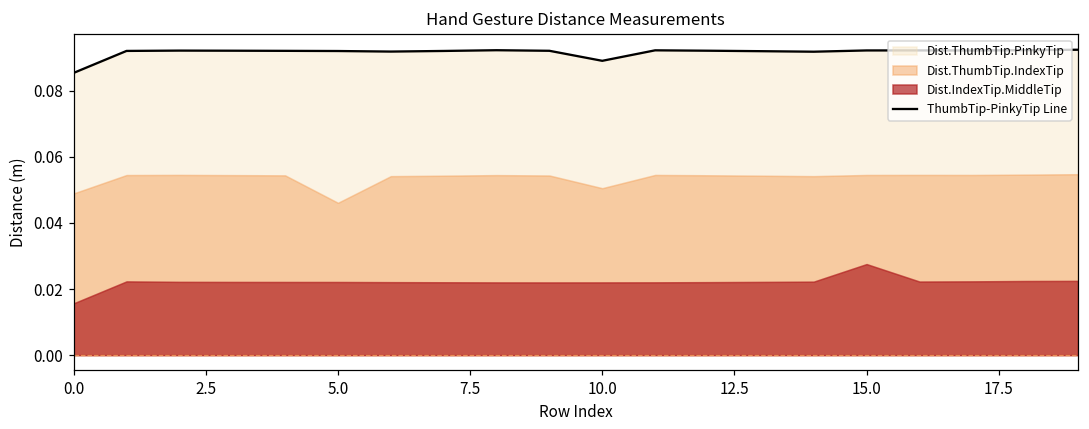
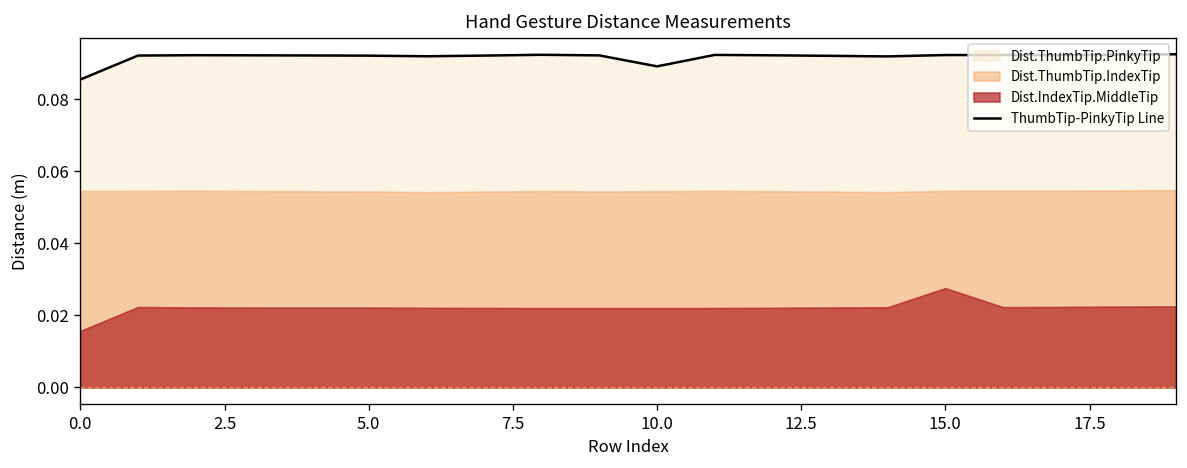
  {
    "Dist.ThumbTip.PinkyTip": {
      "0.0": 0.085,
      "5.0": 0.092,
      "10.0": 0.089,
      "15.0": 0.092
    },
    "Dist.ThumbTip.IndexTip": {
-     "0.0": 0.049,
-     "5.0": 0.046,
-     "10.0": 0.051,
+     "0.0": 0.054,
+     "5.0": 0.054,
+     "10.0": 0.054,
      "15.0": 0.055
    },
    "Dist.IndexTip.MiddleTip": {
      "0.0": 0.016,
      "5.0": 0.022,
      "10.0": 0.022,
      "15.0": 0.028
    }
  }
